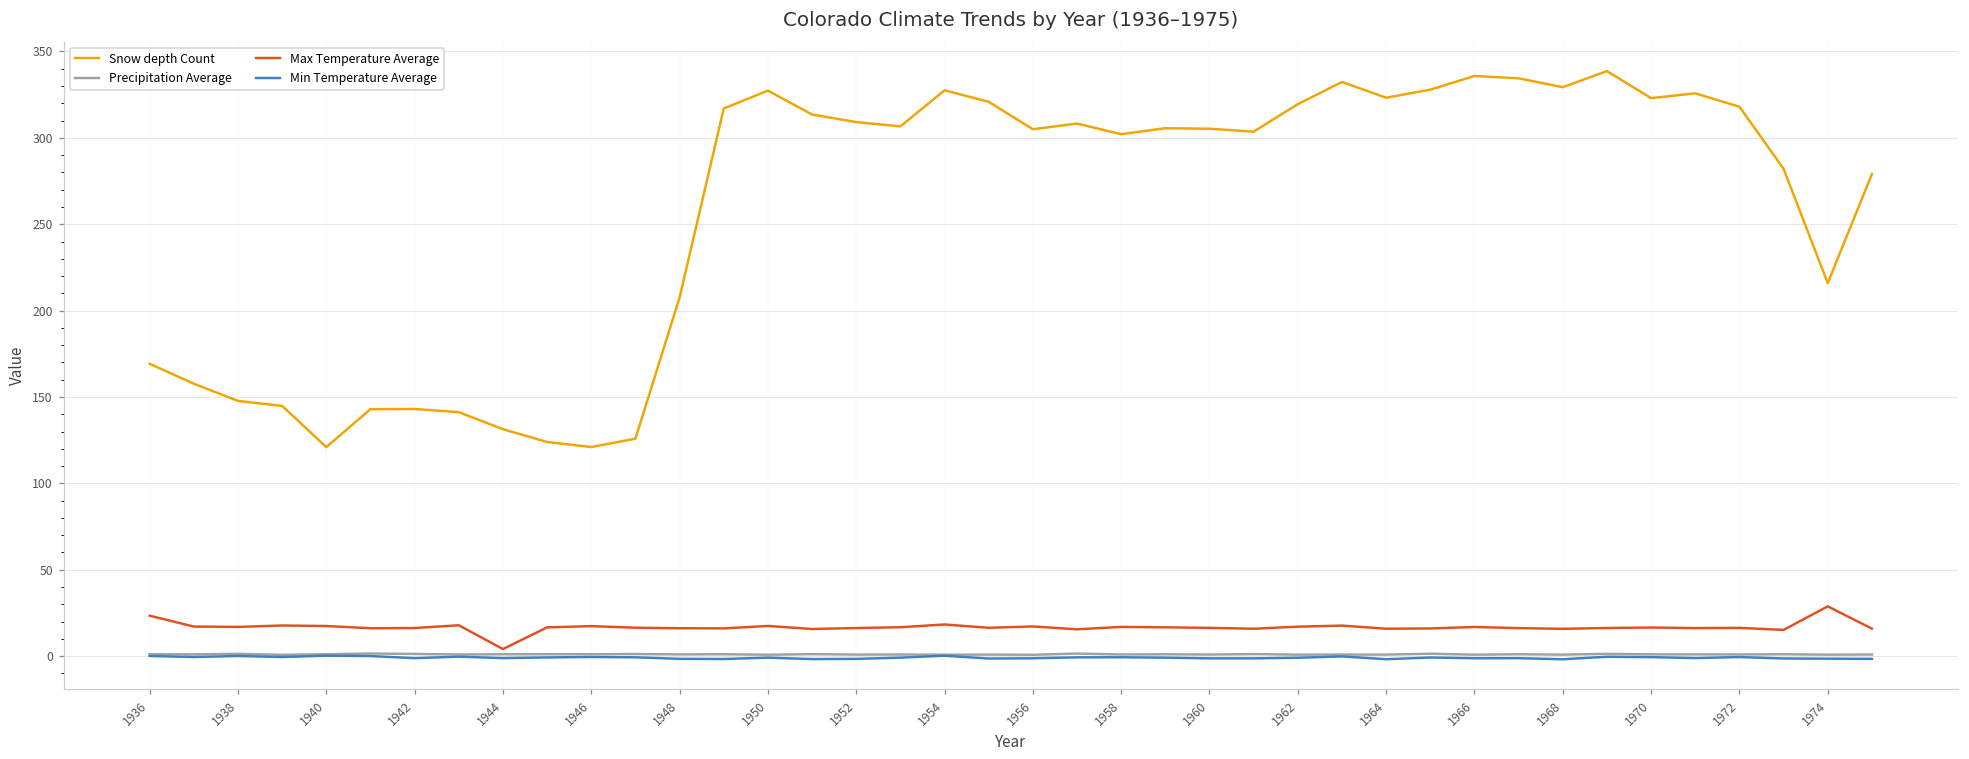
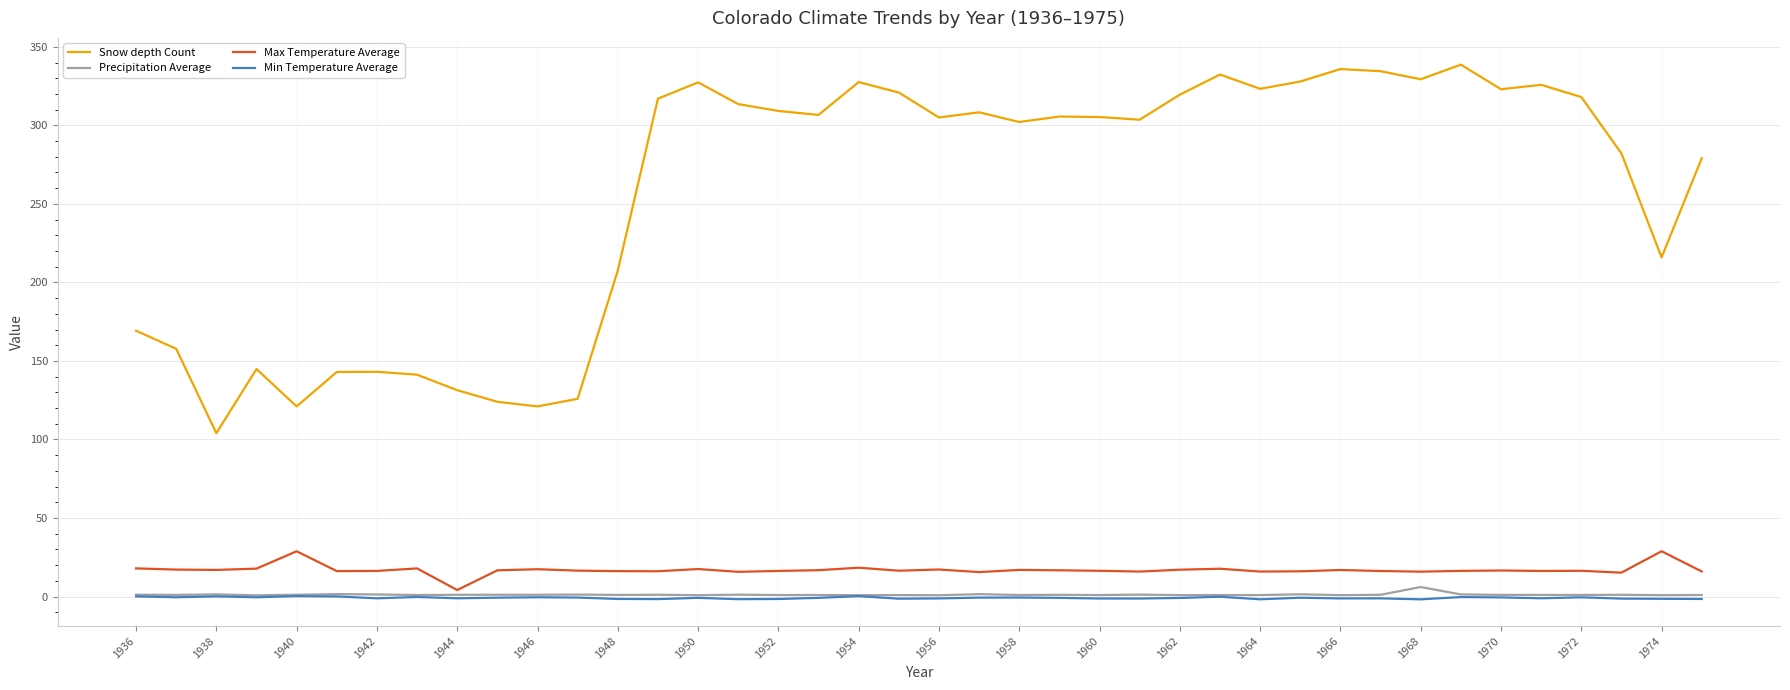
  {
    "Snow depth Count": {
      "1936": 169,
-     "1938": 148,
+     "1938": 104,
      "1940": 121,
      "1942": 143,
      "1944": 131,
      "1946": 121,
      "1948": 208,
      "1950": 327,
      "1952": 309,
      "1954": 328,
      "1956": 305,
      "1958": 302,
      "1960": 305,
      "1962": 320,
      "1964": 323,
      "1966": 336,
      "1968": 329,
      "1970": 323,
      "1972": 318,
      "1974": 216
    },
    "Precipitation Average": {
      "1942": 1,
      "1944": 1,
      "1948": 1,
      "1950": 1,
      "1952": 1,
      "1956": 1,
      "1960": 1,
      "1962": 1,
      "1964": 1,
      "1966": 1,
-     "1968": 1,
+     "1968": 6,
      "1974": 1
    },
    "Max Temperature Average": {
-     "1936": 23,
+     "1936": 18,
      "1938": 17,
-     "1940": 17,
+     "1940": 29,
      "1942": 16,
      "1944": 4,
      "1946": 17,
      "1948": 16,
      "1950": 17,
      "1952": 16,
      "1954": 18,
      "1956": 17,
      "1958": 17,
      "1960": 16,
      "1962": 17,
      "1964": 16,
      "1966": 17,
      "1968": 16,
      "1970": 17,
      "1972": 16,
      "1974": 29
    },
    "Min Temperature Average": {
      "1942": -1,
      "1944": -1,
      "1948": -2,
      "1950": -1,
      "1952": -2,
      "1956": -1,
      "1960": -1,
      "1962": -1,
      "1964": -2,
      "1966": -1,
      "1968": -2,
      "1974": -1
    }
  }
